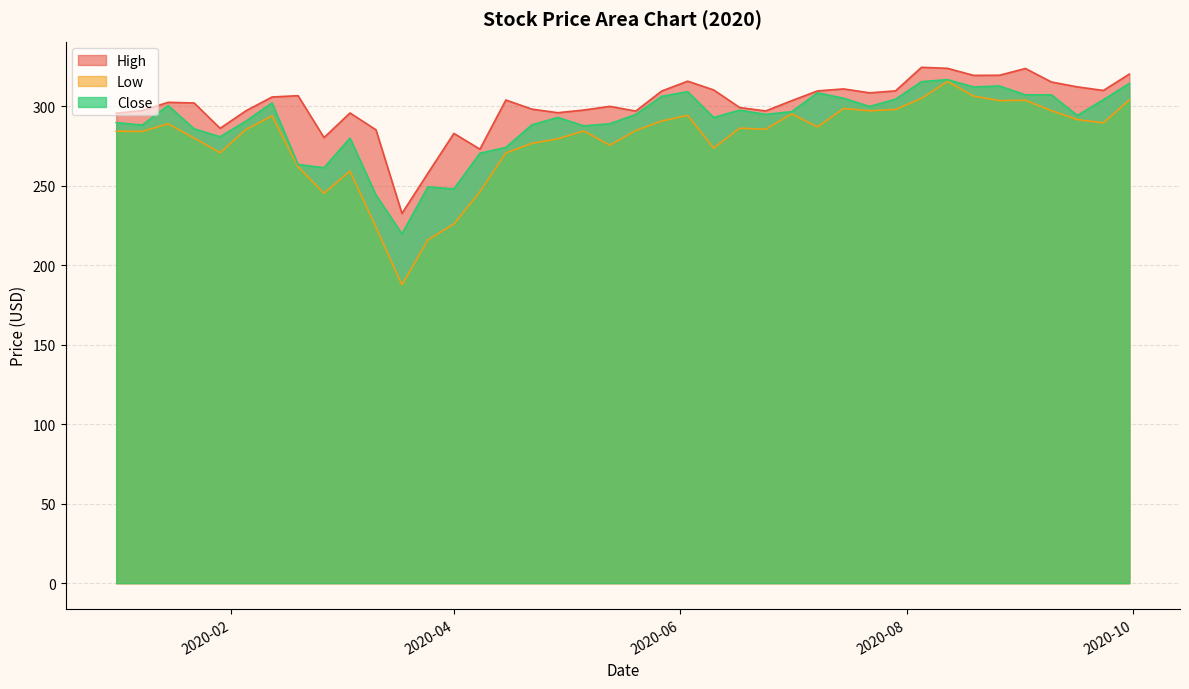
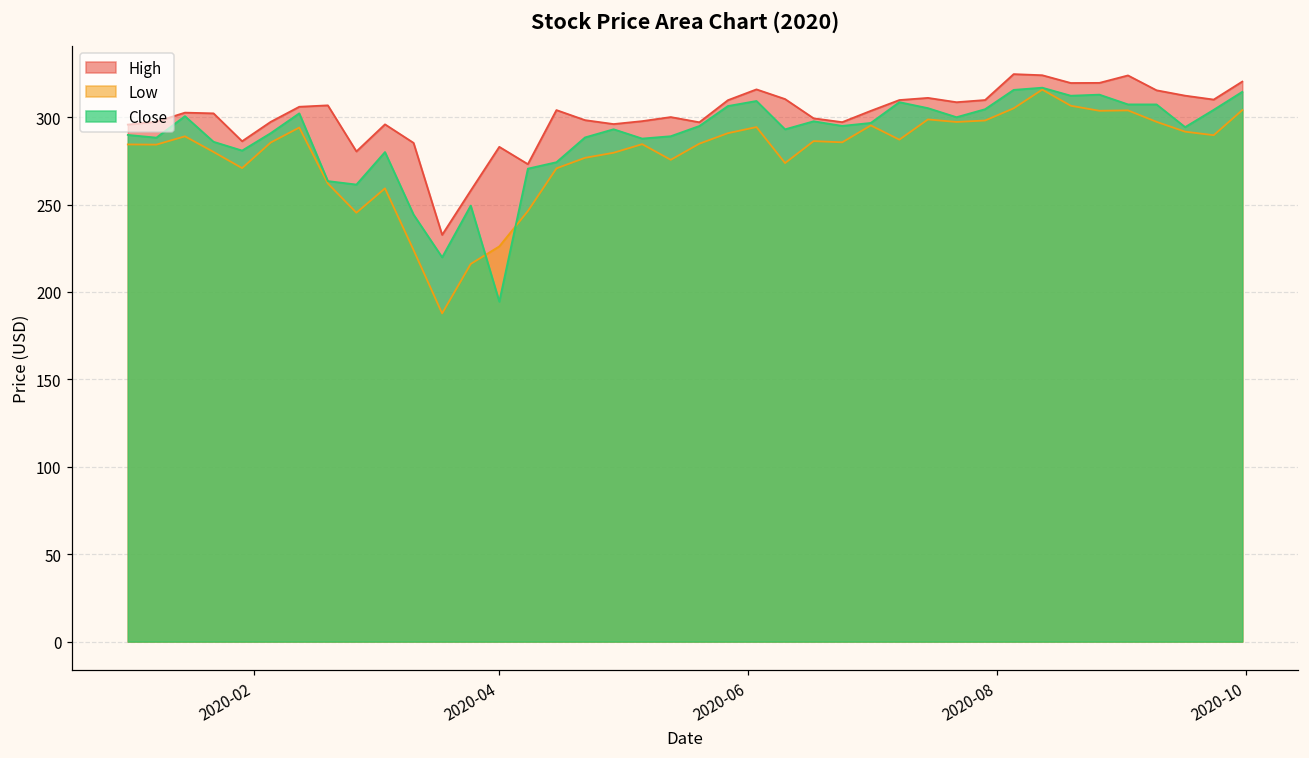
  {
    "High": {
      "2020-04": 283
    },
    "Low": {
      "2020-04": 226
    },
    "Close": {
-     "2020-04": 248
+     "2020-04": 194
    }
  }
